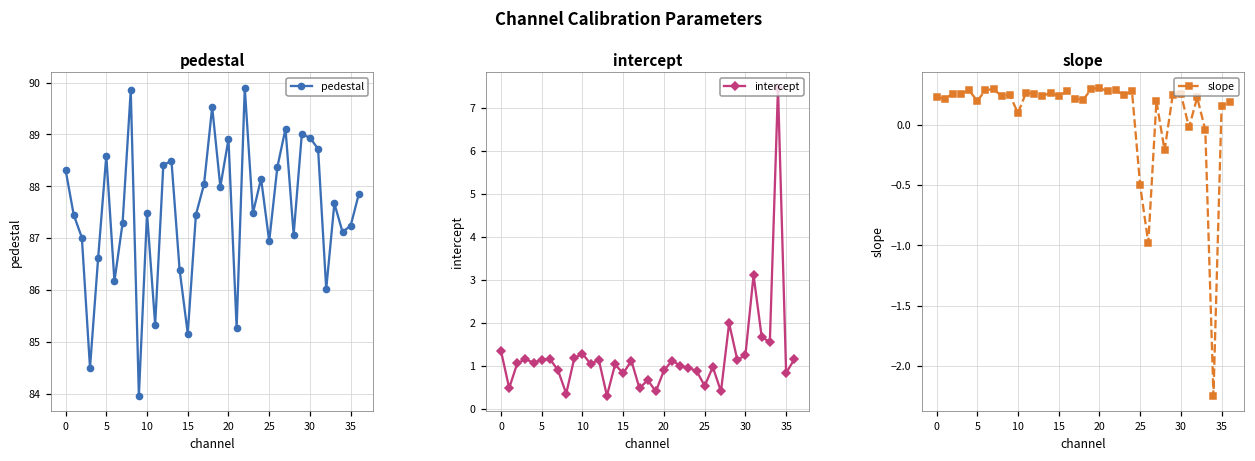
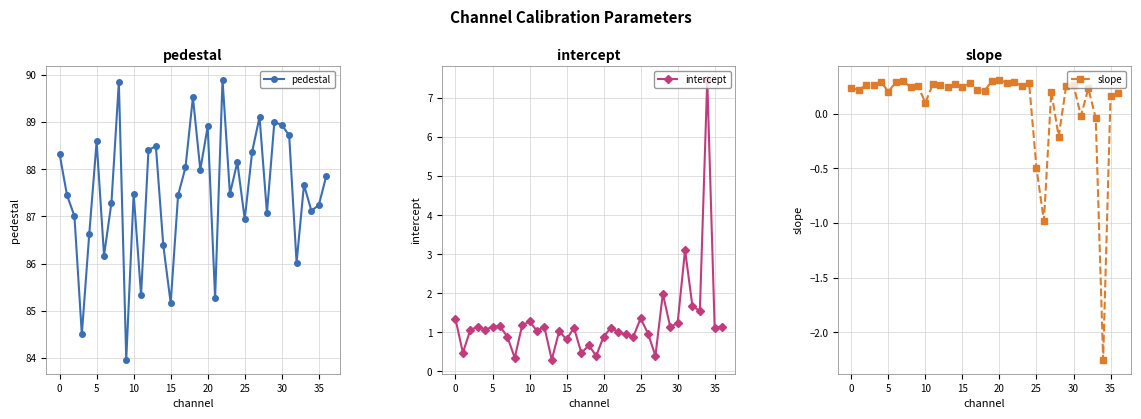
  {
    "pedestal": {
      "0": 88.3,
      "5": 88.6,
      "10": 87.5,
      "15": 85.2,
      "20": 88.9,
      "25": 86.9,
      "30": 88.9,
      "35": 87.2
    },
    "intercept": {
      "0": 1.3,
      "5": 1.1,
      "10": 1.3,
      "15": 0.8,
      "20": 0.9,
-     "25": 0.5,
+     "25": 1.4,
      "30": 1.2,
-     "35": 0.8
+     "35": 1.1
    },
    "slope": {
      "0": 0.23,
      "5": 0.20,
      "10": 0.10,
      "15": 0.24,
      "20": 0.31,
      "25": -0.50,
      "35": 0.16
    }
  }
